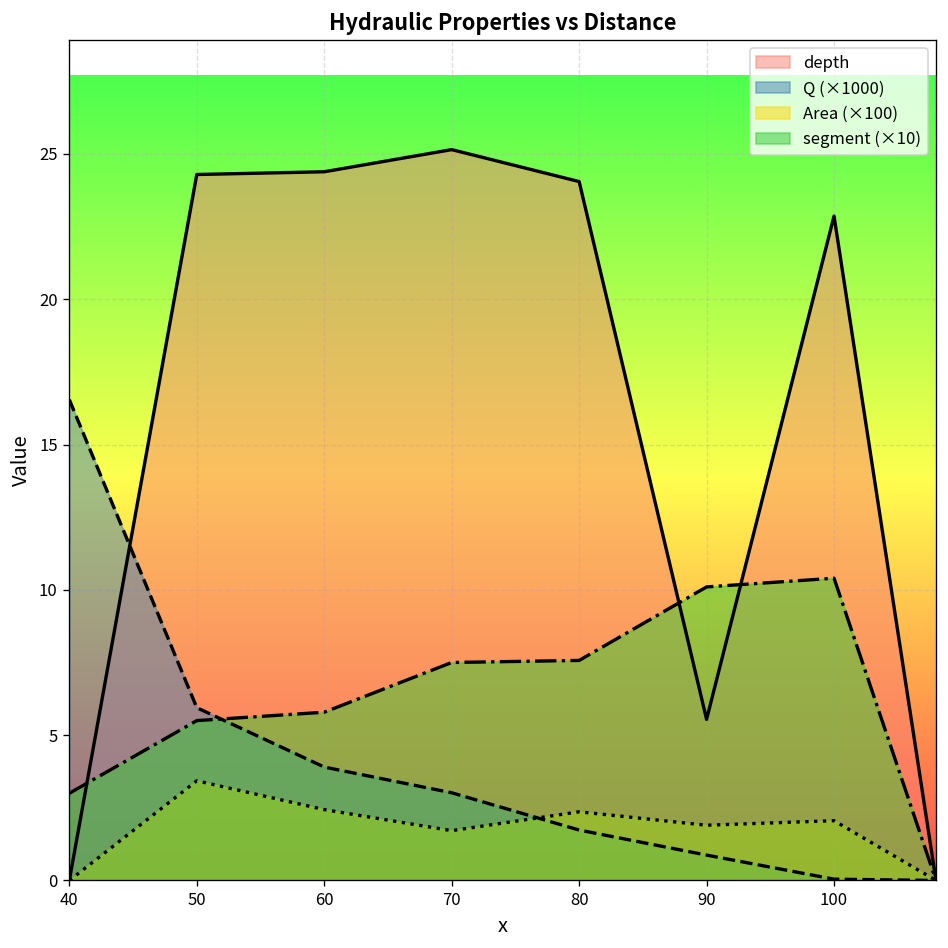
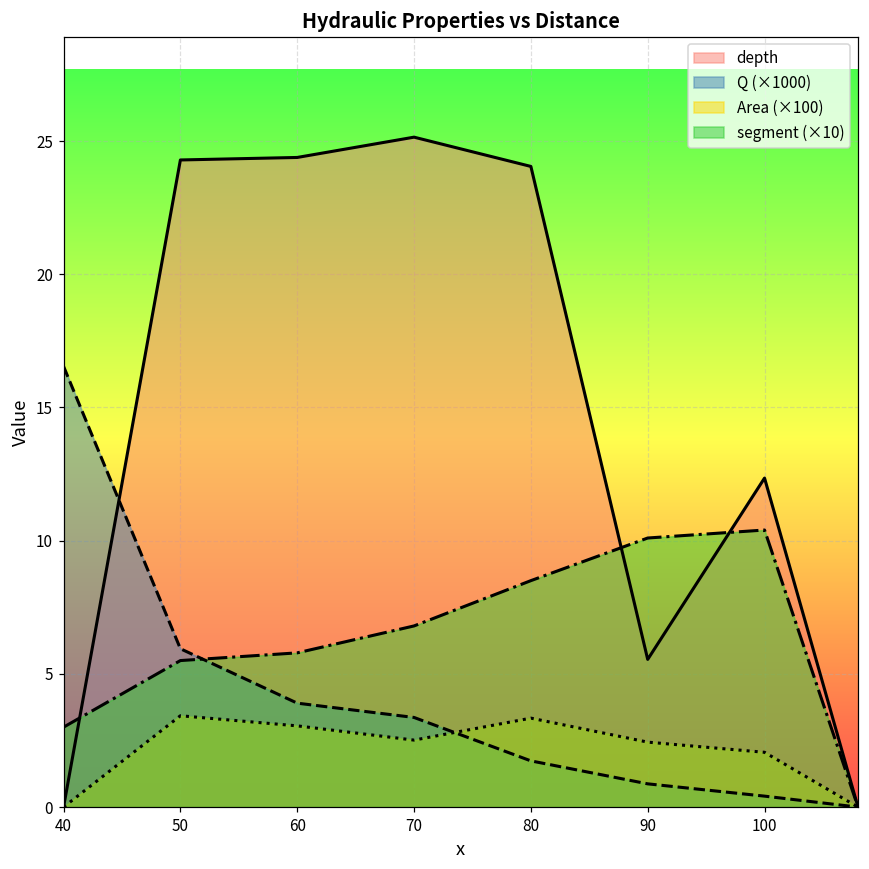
  {
    "depth": {
      "50": 24.3,
      "60": 24.4,
      "70": 25.1,
      "80": 24.0,
      "90": 5.5,
-     "100": 22.9
+     "100": 12.4
    },
    "Q (×1000)": {
      "40": 16.5,
      "50": 5.9,
      "60": 3.9,
-     "70": 3.0,
+     "70": 3.4,
      "80": 1.7,
      "90": 0.9,
-     "100": 0.0
+     "100": 0.4
    },
    "Area (×100)": {
      "50": 3.4,
-     "60": 2.4,
-     "70": 1.7,
-     "80": 2.4,
-     "90": 1.9,
+     "60": 3.0,
+     "70": 2.5,
+     "80": 3.3,
+     "90": 2.4,
      "100": 2.1
    },
    "segment (×10)": {
      "40": 3.0,
      "50": 5.5,
      "60": 5.8,
-     "70": 7.5,
-     "80": 7.6,
+     "70": 6.8,
+     "80": 8.5,
      "90": 10.1,
      "100": 10.4
    }
  }
